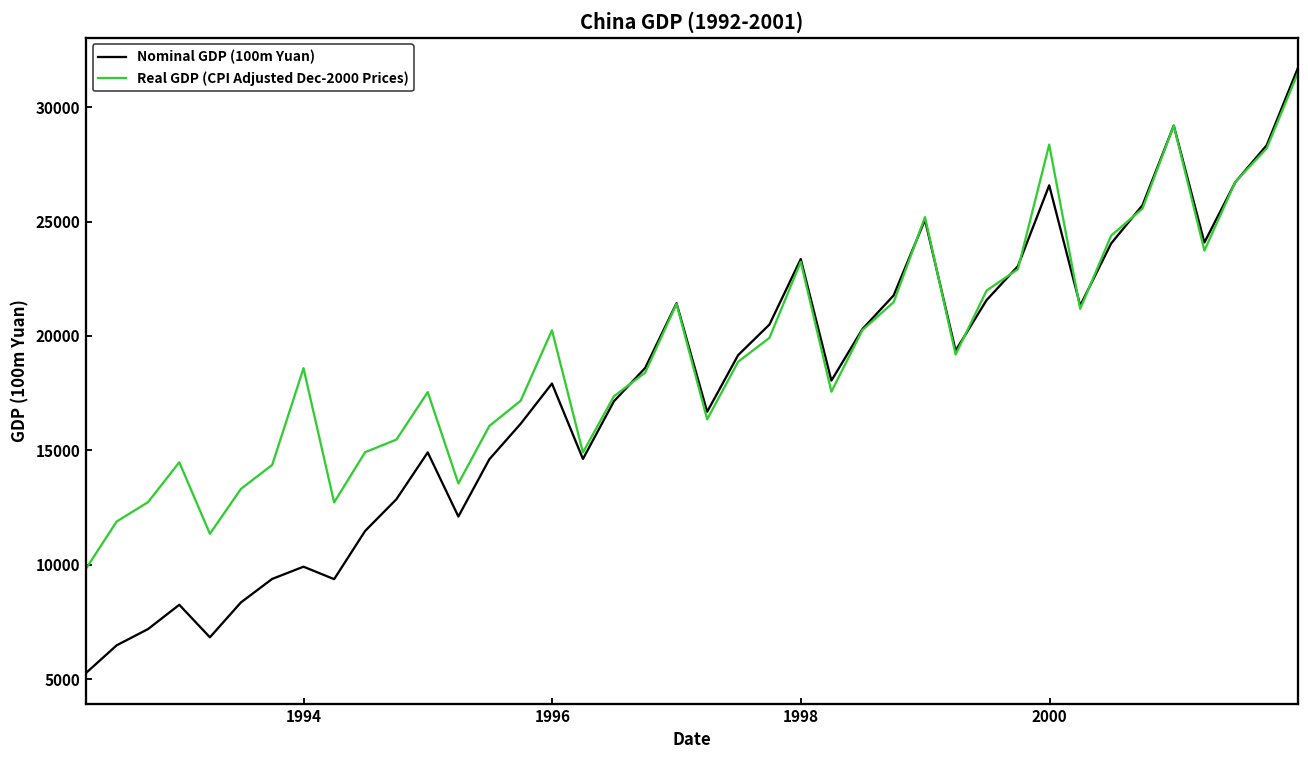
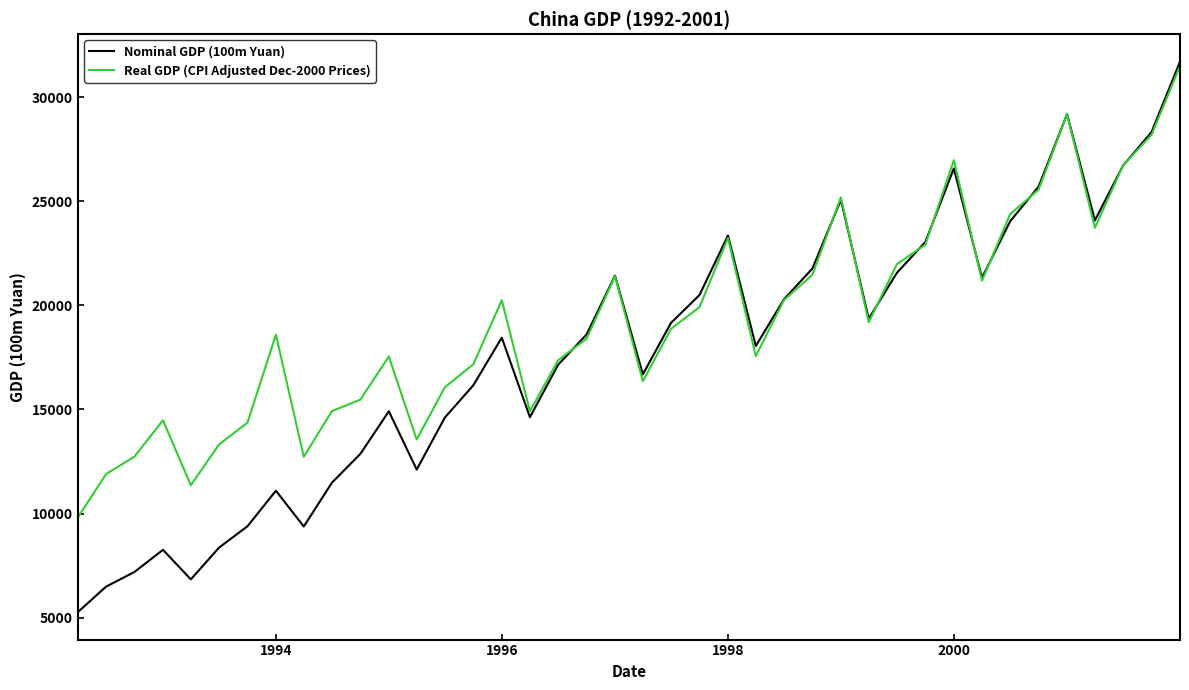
  {
    "Nominal GDP (100m Yuan)": {
-     "1994": 9900,
-     "1996": 17900,
+     "1994": 11100,
+     "1996": 18500,
      "2000": 26600
    },
    "Real GDP (CPI Adjusted Dec-2000 Prices)": {
      "1994": 18600,
      "1996": 20300,
-     "2000": 28400
+     "2000": 27000
    }
  }
